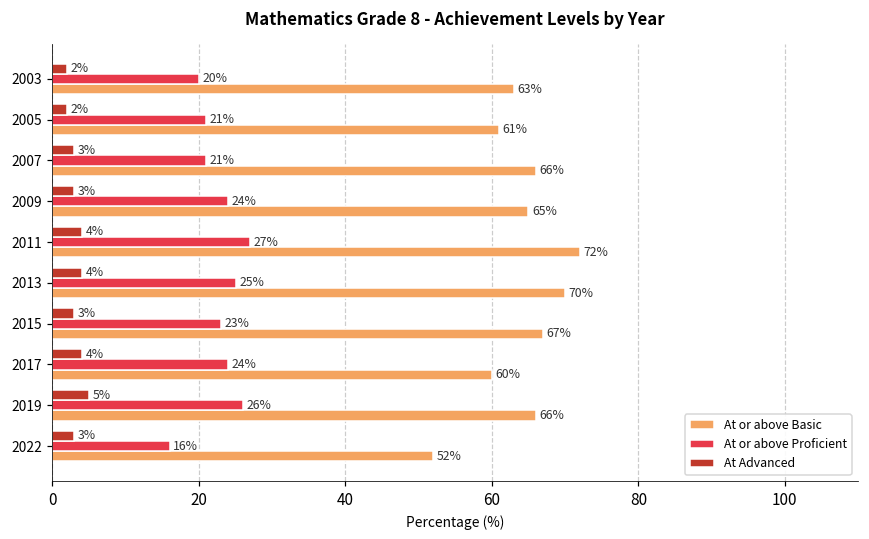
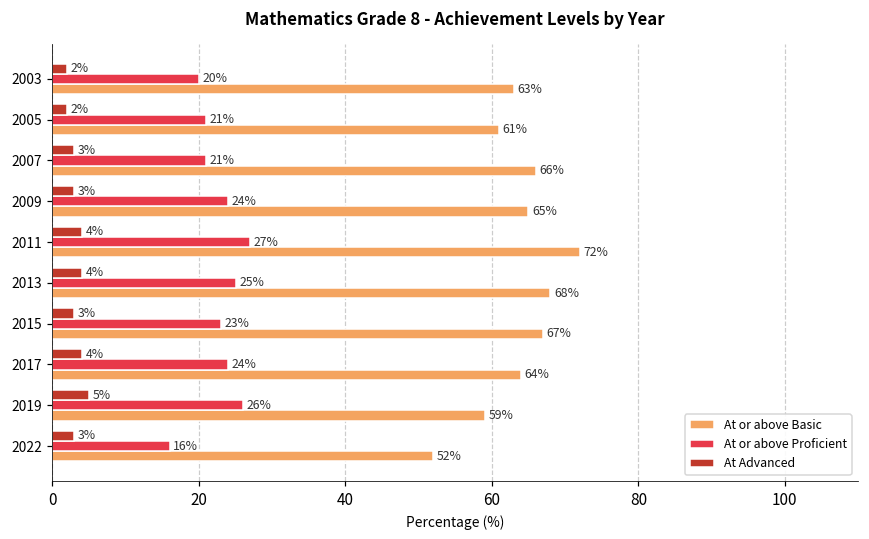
  {
    "At or above Basic": {
      "2003": "63%",
      "2005": "61%",
      "2007": "66%",
      "2009": "65%",
      "2011": "72%",
-     "2013": "70%",
+     "2013": "68%",
      "2015": "67%",
-     "2017": "60%",
-     "2019": "66%",
+     "2017": "64%",
+     "2019": "59%",
      "2022": "52%"
    }
  }
